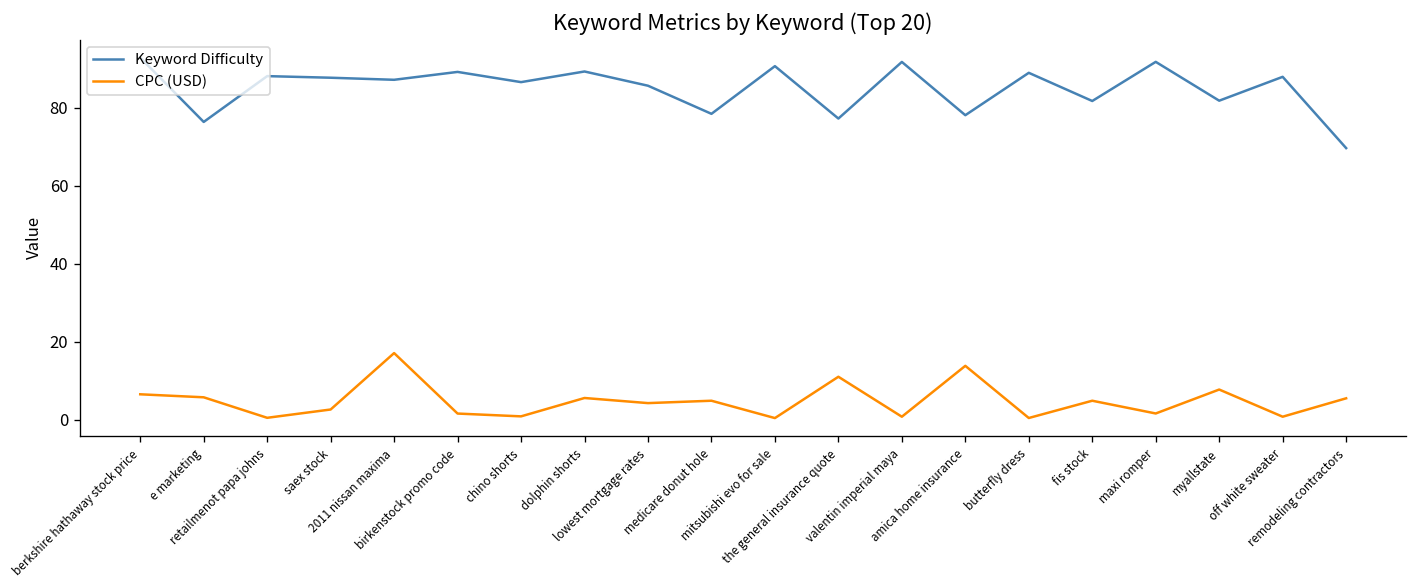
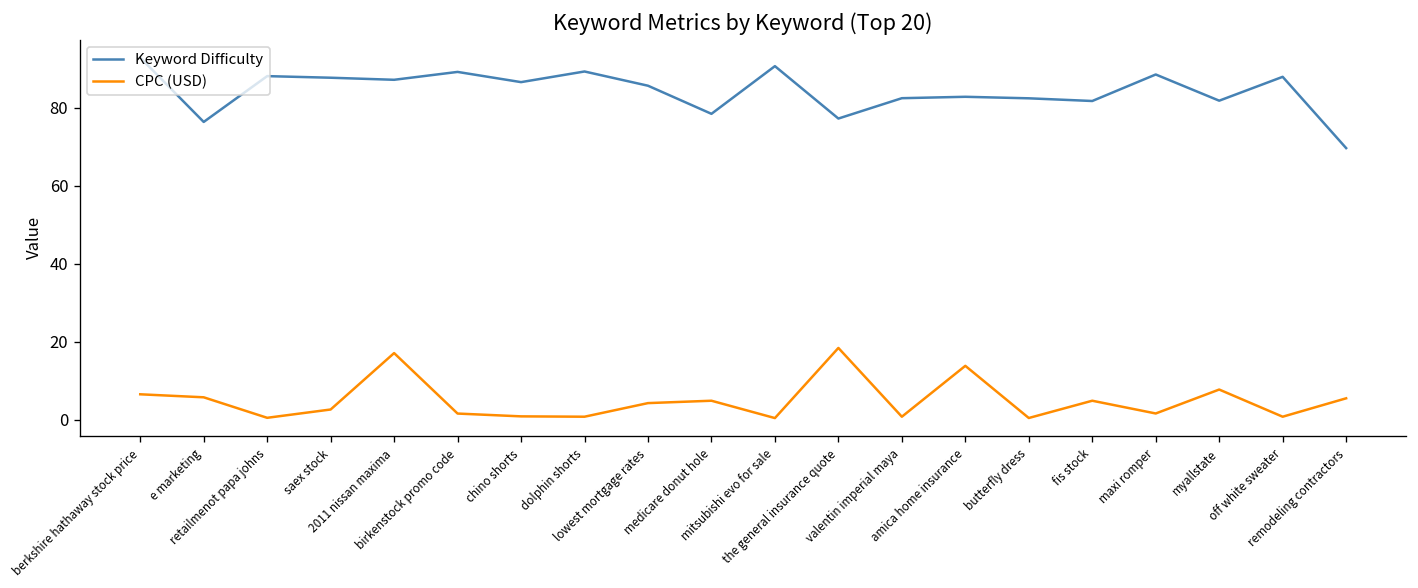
  {
    "Keyword Difficulty": {
      "e marketing": 76,
      "saex stock": 88,
      "2011 nissan maxima": 87,
      "birkenstock promo code": 89,
      "chino shorts": 87,
      "dolphin shorts": 89,
      "lowest mortgage rates": 86,
      "medicare donut hole": 78,
      "mitsubishi evo for sale": 91,
      "the general insurance quote": 77,
-     "valentin imperial maya": 92,
-     "amica home insurance": 78,
-     "butterfly dress": 89,
+     "valentin imperial maya": 83,
+     "amica home insurance": 83,
+     "butterfly dress": 82,
      "fis stock": 82,
-     "maxi romper": 92,
+     "maxi romper": 89,
      "myallstate": 82,
      "off white sweater": 88,
      "remodeling contractors": 70
    },
    "CPC (USD)": {
      "berkshire hathaway stock price": 7,
      "e marketing": 6,
      "retailmenot papa johns": 1,
      "saex stock": 3,
      "2011 nissan maxima": 17,
      "birkenstock promo code": 2,
      "chino shorts": 1,
-     "dolphin shorts": 6,
+     "dolphin shorts": 1,
      "lowest mortgage rates": 4,
      "medicare donut hole": 5,
      "mitsubishi evo for sale": 0,
-     "the general insurance quote": 11,
+     "the general insurance quote": 18,
      "valentin imperial maya": 1,
      "amica home insurance": 14,
      "butterfly dress": 0,
      "fis stock": 5,
      "maxi romper": 2,
      "myallstate": 8,
      "off white sweater": 1,
      "remodeling contractors": 6
    }
  }
